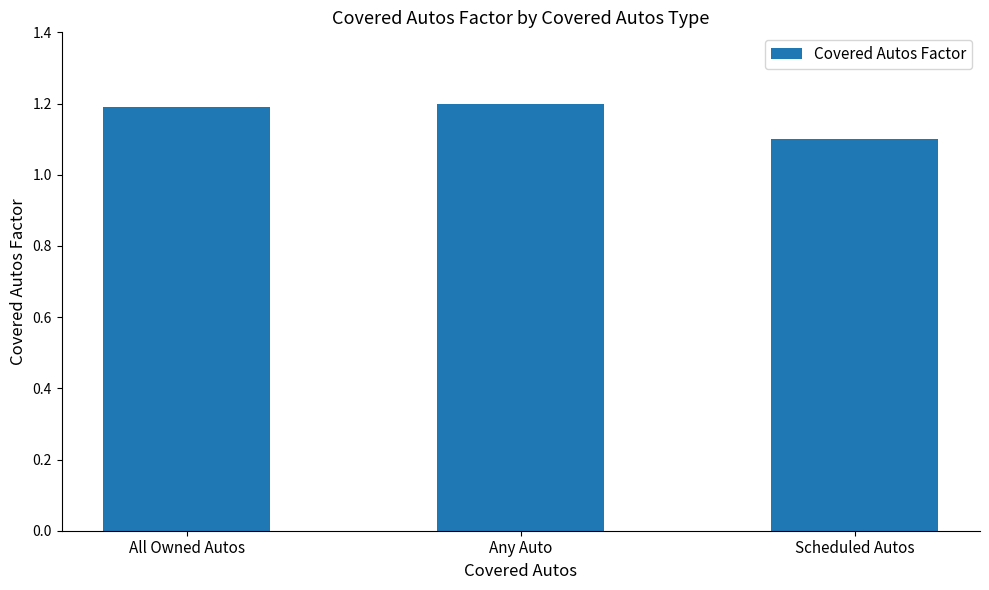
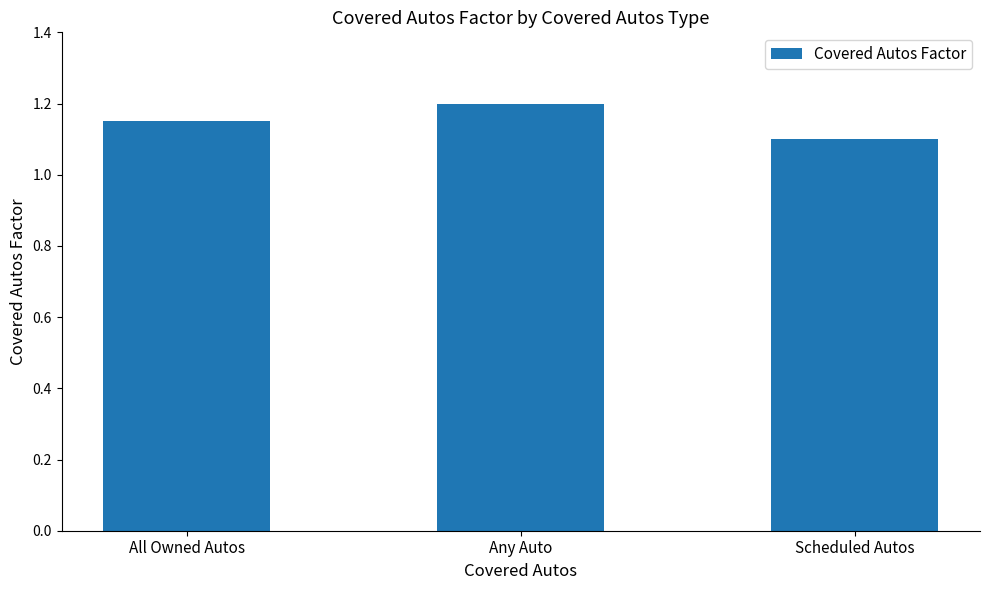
  {
-   "All Owned Autos": 1.19,
+   "All Owned Autos": 1.15,
    "Any Auto": 1.20,
    "Scheduled Autos": 1.10
  }
